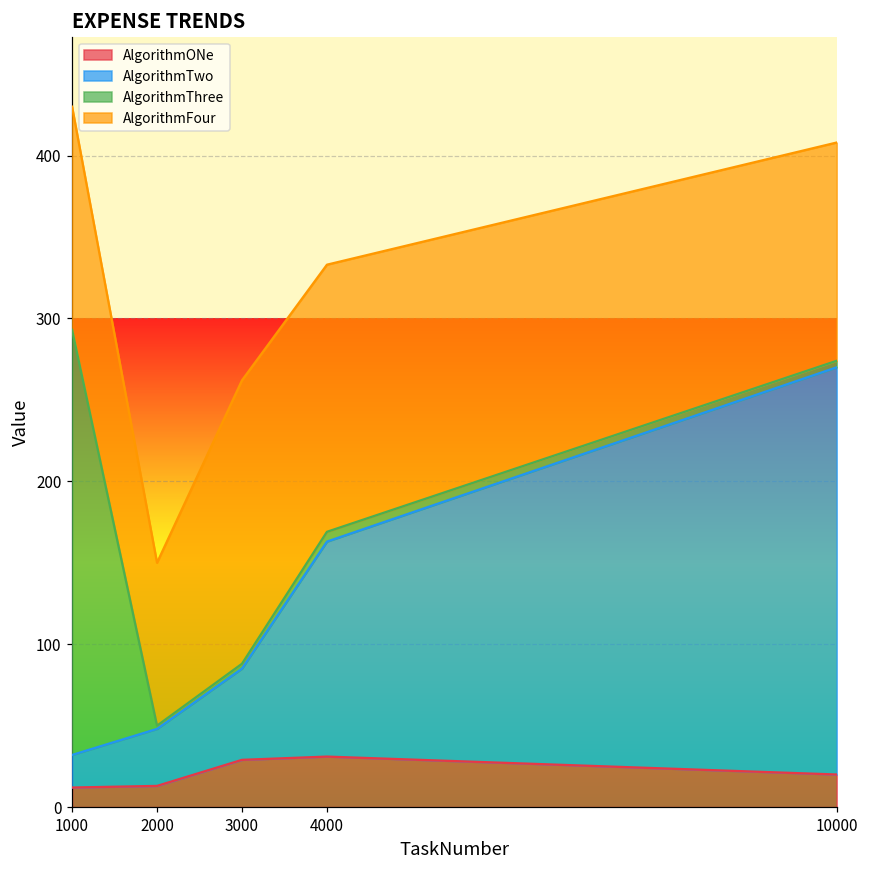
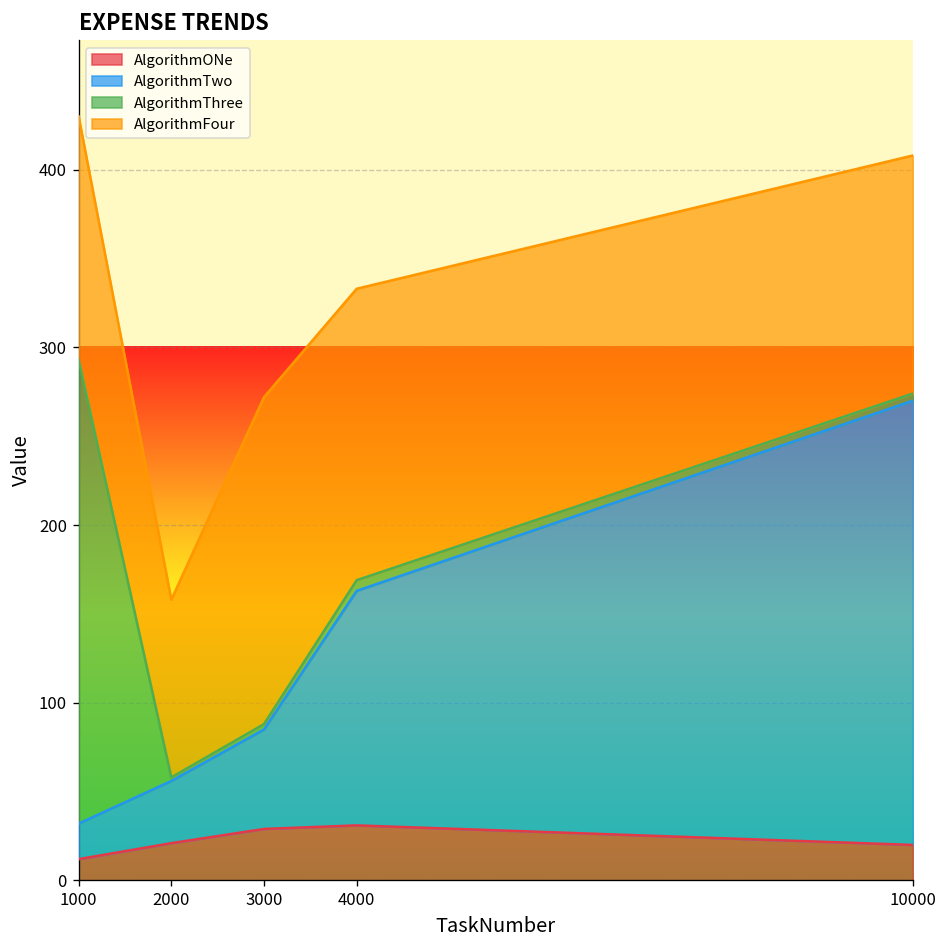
  {
    "AlgorithmONe": {
      "1000": 12,
-     "2000": 13,
+     "2000": 21,
      "3000": 29,
      "4000": 31,
      "10000": 20
    },
    "AlgorithmTwo": {
      "1000": 20,
      "2000": 35,
      "3000": 56,
      "4000": 132,
      "10000": 250
    },
    "AlgorithmThree": {
      "1000": 261,
      "2000": 2,
      "3000": 3,
      "4000": 6,
      "10000": 4
    },
    "AlgorithmFour": {
      "1000": 137,
      "2000": 100,
-     "3000": 174,
+     "3000": 184,
      "4000": 164,
      "10000": 134
    }
  }
